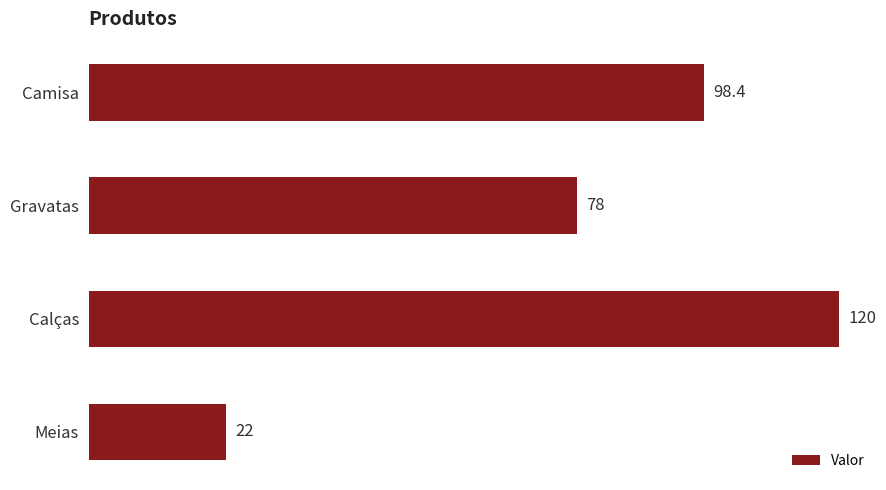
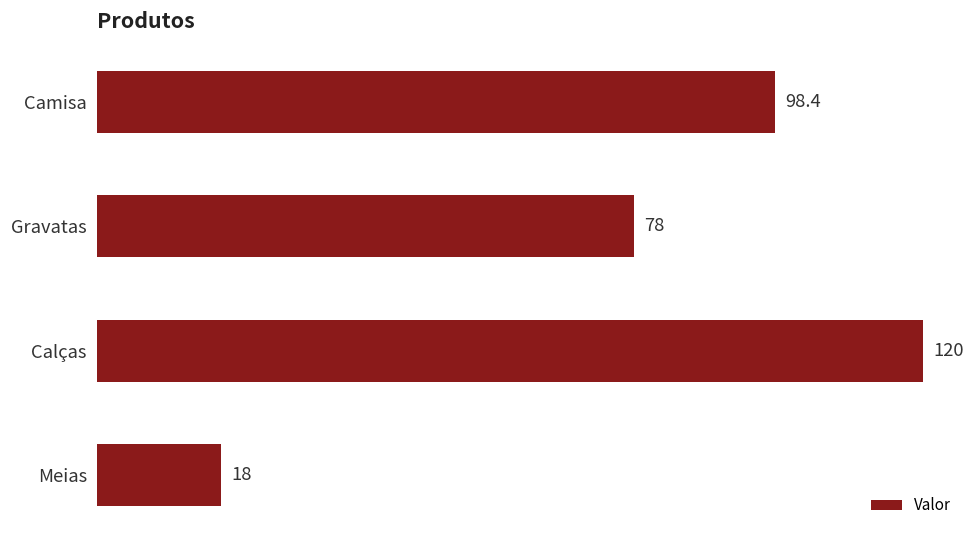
  {
    "Camisa": 98.4,
    "Gravatas": 78,
    "Calças": 120,
-   "Meias": 22
+   "Meias": 18
  }
